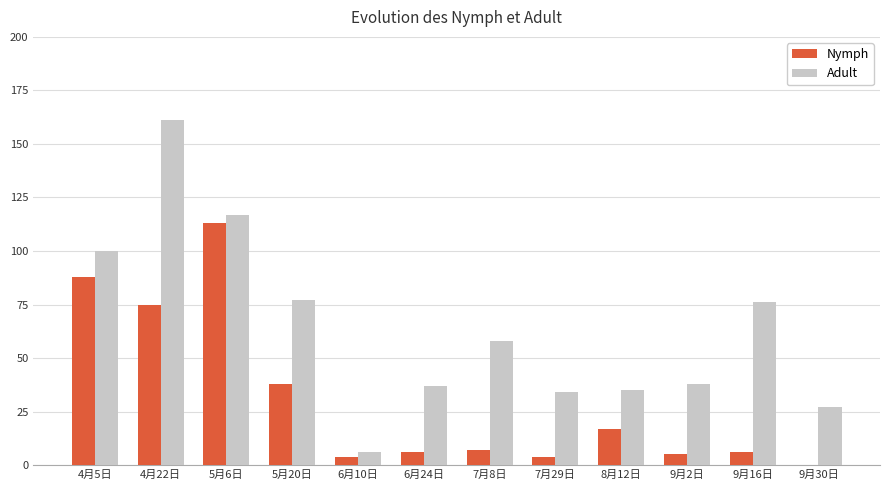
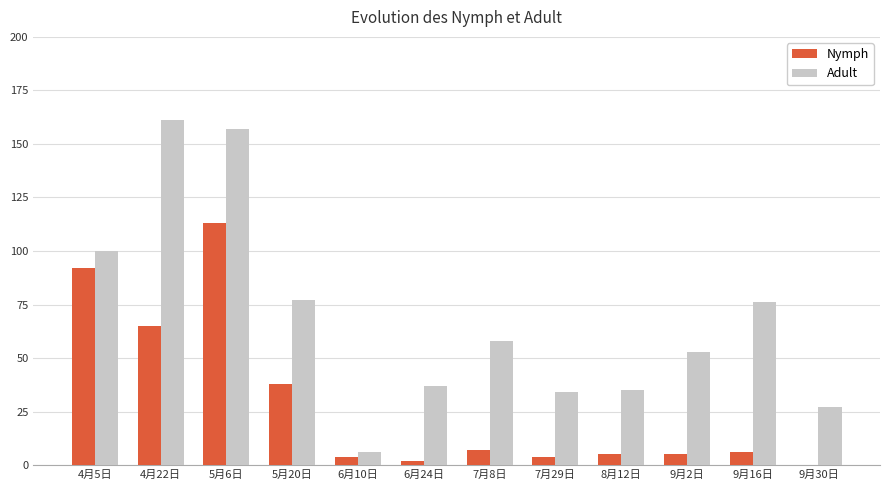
  {
    "Nymph": {
-     "4月5日": 88,
-     "4月22日": 75,
+     "4月5日": 92,
+     "4月22日": 65,
      "5月6日": 113,
      "5月20日": 38,
      "6月10日": 4,
-     "6月24日": 6,
+     "6月24日": 2,
      "7月8日": 7,
      "7月29日": 4,
-     "8月12日": 17,
+     "8月12日": 5,
      "9月2日": 5,
      "9月16日": 6,
      "9月30日": 0
    },
    "Adult": {
      "4月5日": 100,
      "4月22日": 161,
-     "5月6日": 117,
+     "5月6日": 157,
      "5月20日": 77,
      "6月10日": 6,
      "6月24日": 37,
      "7月8日": 58,
      "7月29日": 34,
      "8月12日": 35,
-     "9月2日": 38,
+     "9月2日": 53,
      "9月16日": 76,
      "9月30日": 27
    }
  }
